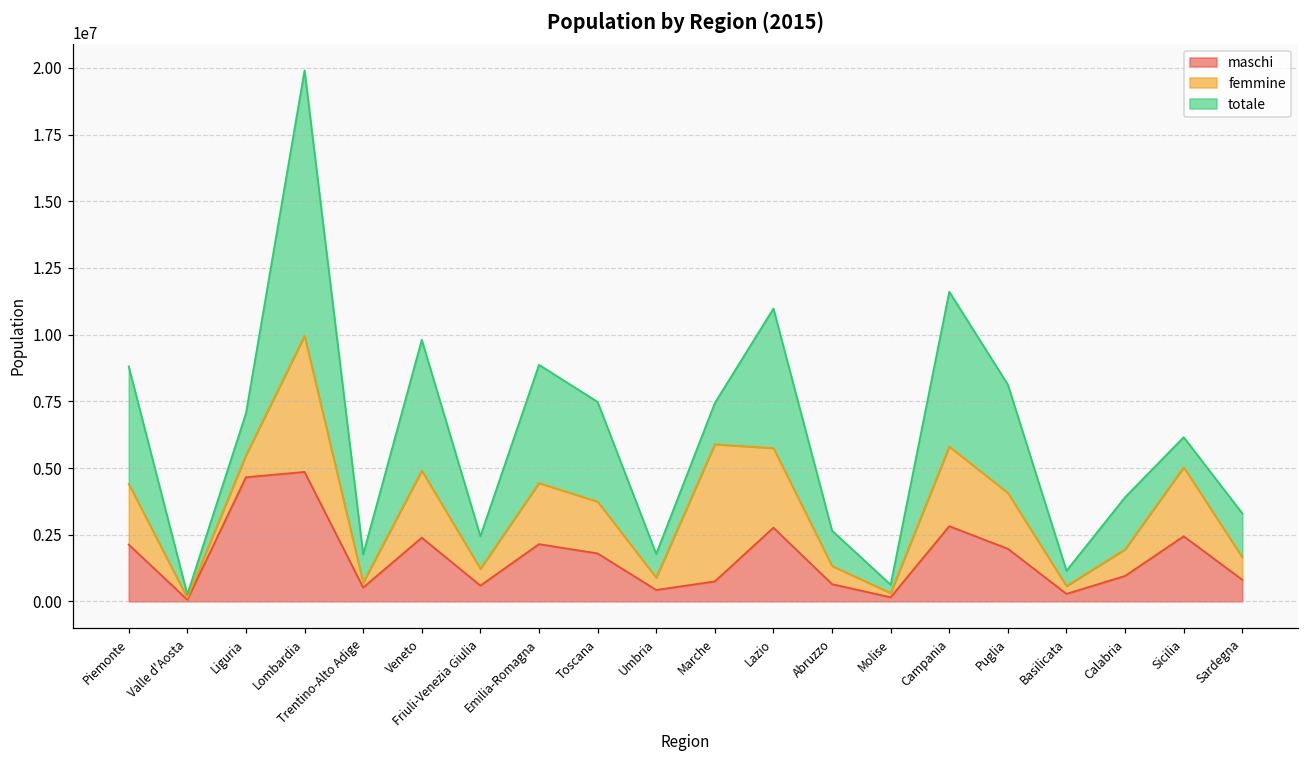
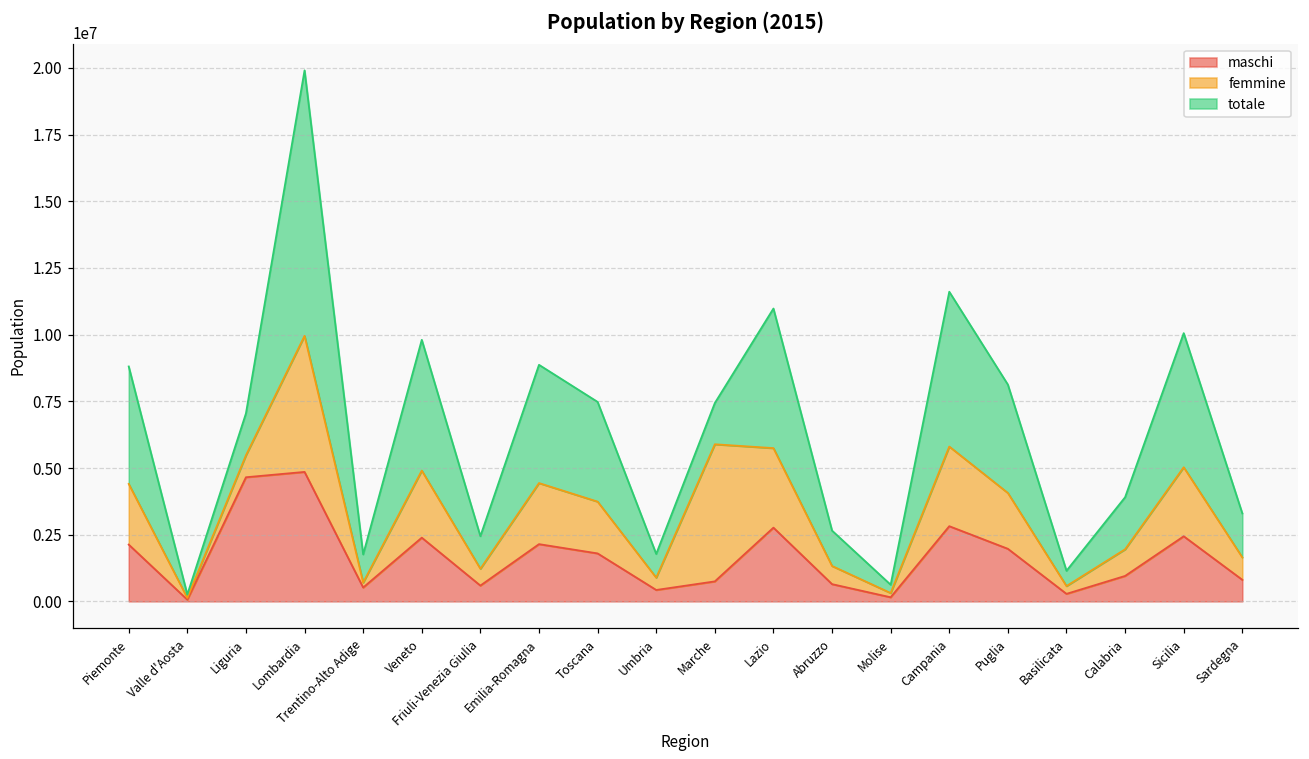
  {
    "maschi": {
      "Piemonte": 2100000,
      "Liguria": 4700000,
      "Lombardia": 4900000,
      "Trentino-Alto Adige": 500000,
      "Veneto": 2400000,
      "Friuli-Venezia Giulia": 600000,
      "Emilia-Romagna": 2100000,
      "Toscana": 1800000,
      "Umbria": 400000,
      "Marche": 700000,
      "Lazio": 2800000,
      "Abruzzo": 600000,
      "Molise": 200000,
      "Campania": 2800000,
      "Puglia": 2000000,
      "Basilicata": 300000,
      "Calabria": 1000000,
      "Sicilia": 2400000,
      "Sardegna": 800000
    },
    "femmine": {
      "Piemonte": 2300000,
      "Liguria": 800000,
      "Lombardia": 5100000,
      "Trentino-Alto Adige": 200000,
      "Veneto": 2500000,
      "Friuli-Venezia Giulia": 600000,
      "Emilia-Romagna": 2300000,
      "Toscana": 1900000,
      "Umbria": 500000,
      "Marche": 5100000,
      "Lazio": 3000000,
      "Abruzzo": 700000,
      "Molise": 200000,
      "Campania": 3000000,
      "Puglia": 2100000,
      "Basilicata": 300000,
      "Calabria": 1000000,
      "Sicilia": 2600000,
      "Sardegna": 800000
    },
    "totale": {
      "Piemonte": 4400000,
      "Valle d'Aosta": 100000,
      "Liguria": 1600000,
      "Lombardia": 10000000,
      "Trentino-Alto Adige": 1100000,
      "Veneto": 4900000,
      "Friuli-Venezia Giulia": 1200000,
      "Emilia-Romagna": 4400000,
      "Toscana": 3700000,
      "Umbria": 900000,
      "Marche": 1500000,
      "Lazio": 5200000,
      "Abruzzo": 1300000,
      "Molise": 300000,
      "Campania": 5800000,
      "Puglia": 4100000,
      "Basilicata": 600000,
      "Calabria": 2000000,
-     "Sicilia": 1100000,
+     "Sicilia": 5000000,
      "Sardegna": 1600000
    }
  }
